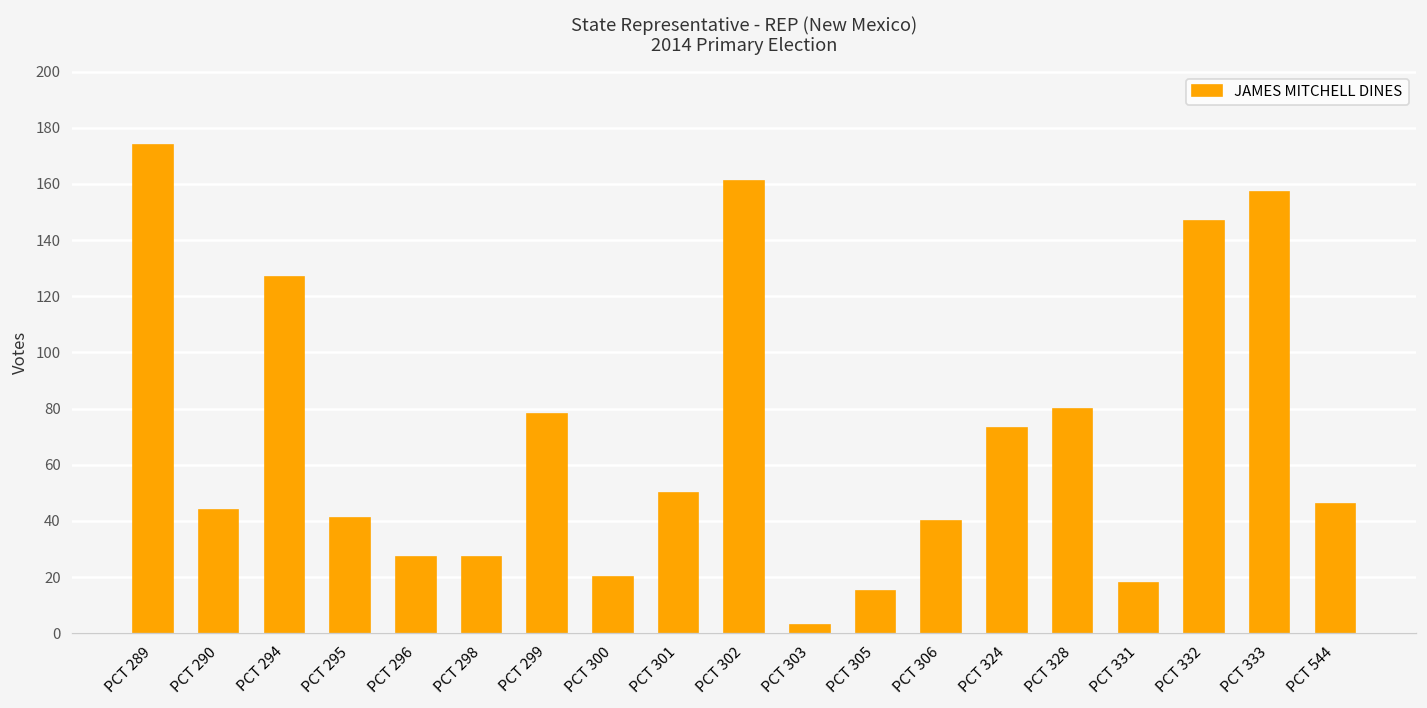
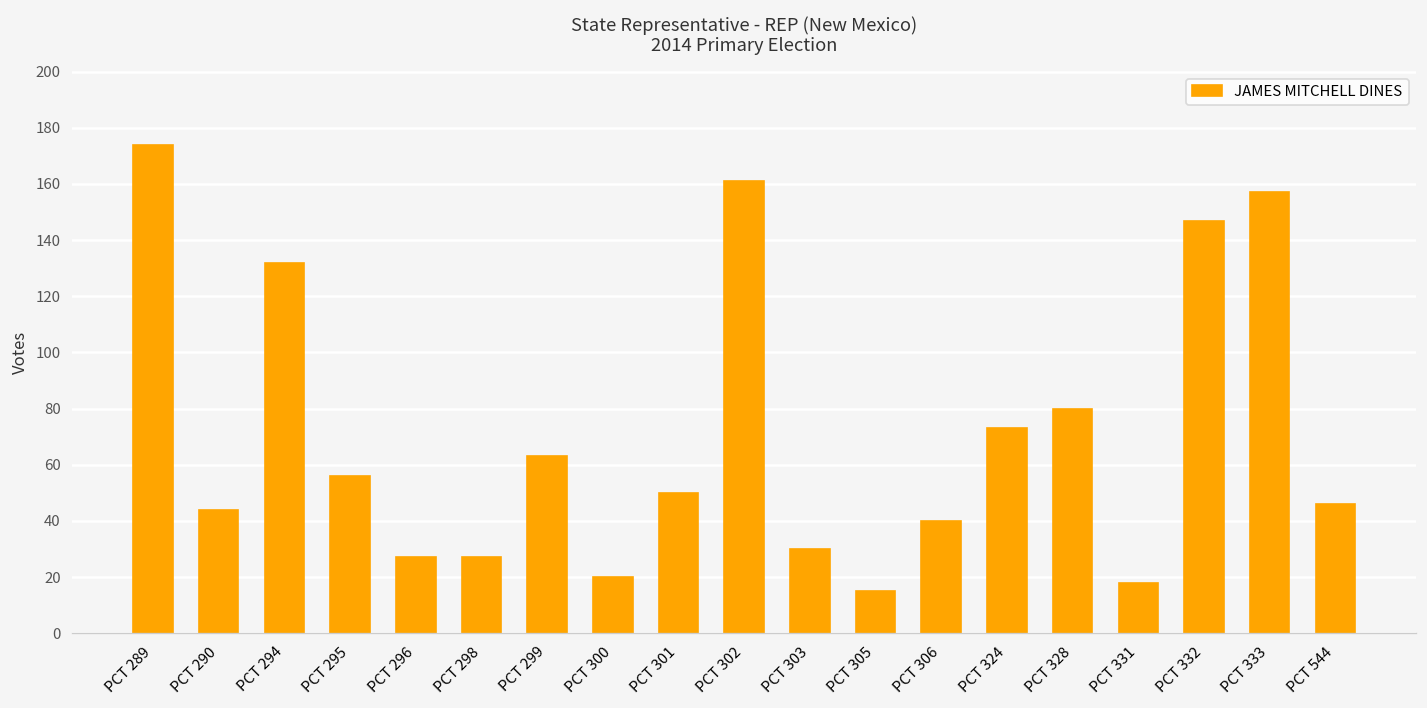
  {
    "PCT 289": 174,
    "PCT 290": 44,
-   "PCT 294": 127,
-   "PCT 295": 41,
+   "PCT 294": 132,
+   "PCT 295": 56,
    "PCT 296": 27,
    "PCT 298": 27,
-   "PCT 299": 78,
+   "PCT 299": 63,
    "PCT 300": 20,
    "PCT 301": 50,
    "PCT 302": 161,
-   "PCT 303": 3,
+   "PCT 303": 30,
    "PCT 305": 15,
    "PCT 306": 40,
    "PCT 324": 73,
    "PCT 328": 80,
    "PCT 331": 18,
    "PCT 332": 147,
    "PCT 333": 157,
    "PCT 544": 46
  }
